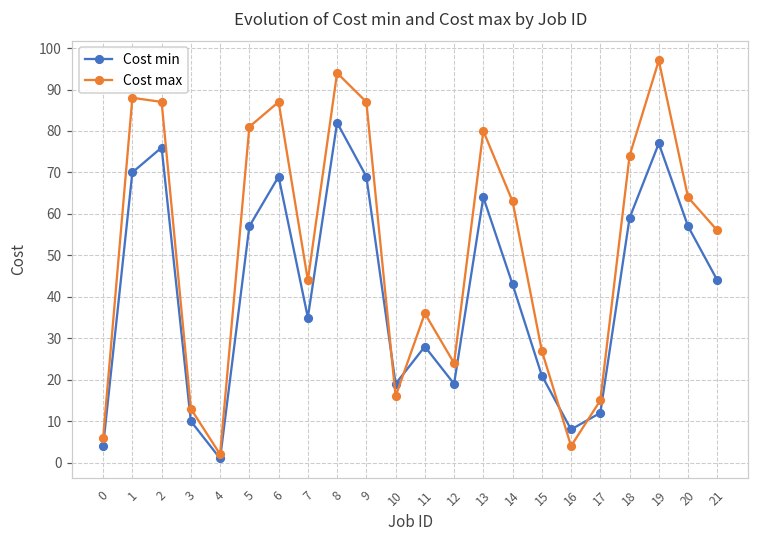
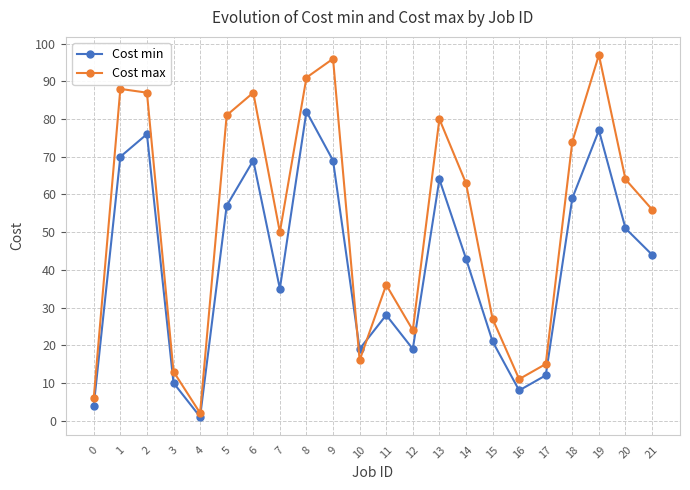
  {
    "Cost min": {
      "0": 4,
      "1": 70,
      "2": 76,
      "3": 10,
      "4": 1,
      "5": 57,
      "6": 69,
      "7": 35,
      "8": 82,
      "9": 69,
      "10": 19,
      "11": 28,
      "12": 19,
      "13": 64,
      "14": 43,
      "15": 21,
      "16": 8,
      "17": 12,
      "18": 59,
      "19": 77,
-     "20": 57,
+     "20": 51,
      "21": 44
    },
    "Cost max": {
      "0": 6,
      "1": 88,
      "2": 87,
      "3": 13,
      "4": 2,
      "5": 81,
      "6": 87,
-     "7": 44,
-     "8": 94,
-     "9": 87,
+     "7": 50,
+     "8": 91,
+     "9": 96,
      "10": 16,
      "11": 36,
      "12": 24,
      "13": 80,
      "14": 63,
      "15": 27,
-     "16": 4,
+     "16": 11,
      "17": 15,
      "18": 74,
      "19": 97,
      "20": 64,
      "21": 56
    }
  }
